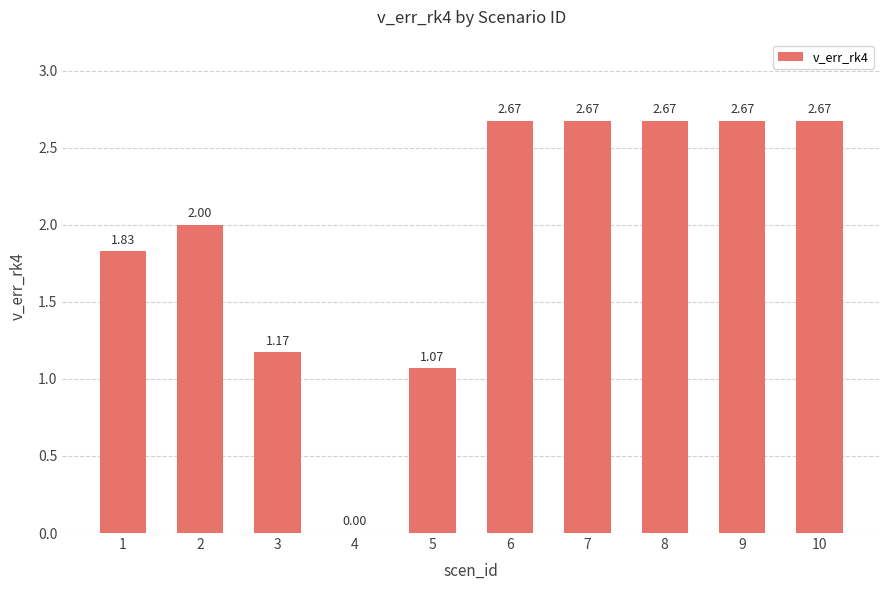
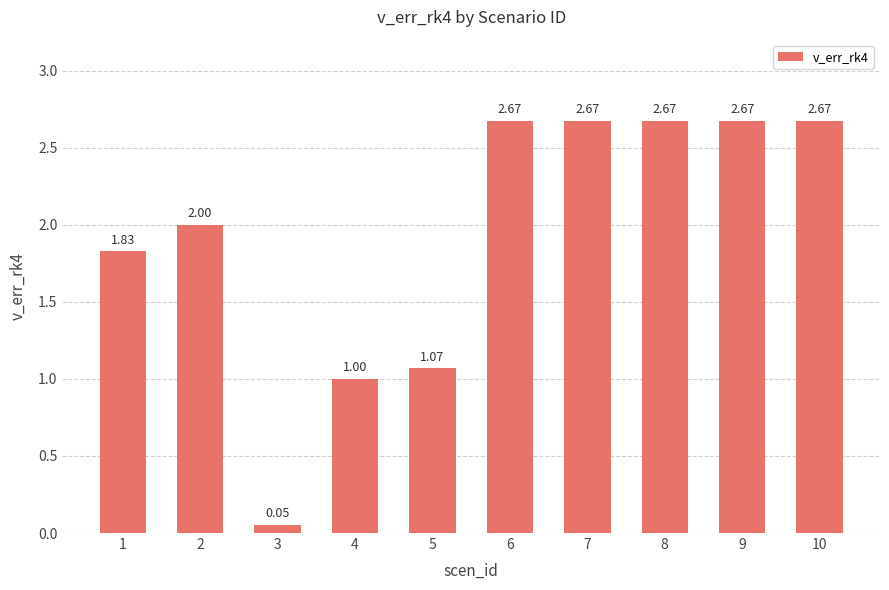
  {
    "1": 1.83,
    "2": 2.00,
-   "3": 1.17,
-   "4": 0.00,
+   "3": 0.05,
+   "4": 1.00,
    "5": 1.07,
    "6": 2.67,
    "7": 2.67,
    "8": 2.67,
    "9": 2.67,
    "10": 2.67
  }
